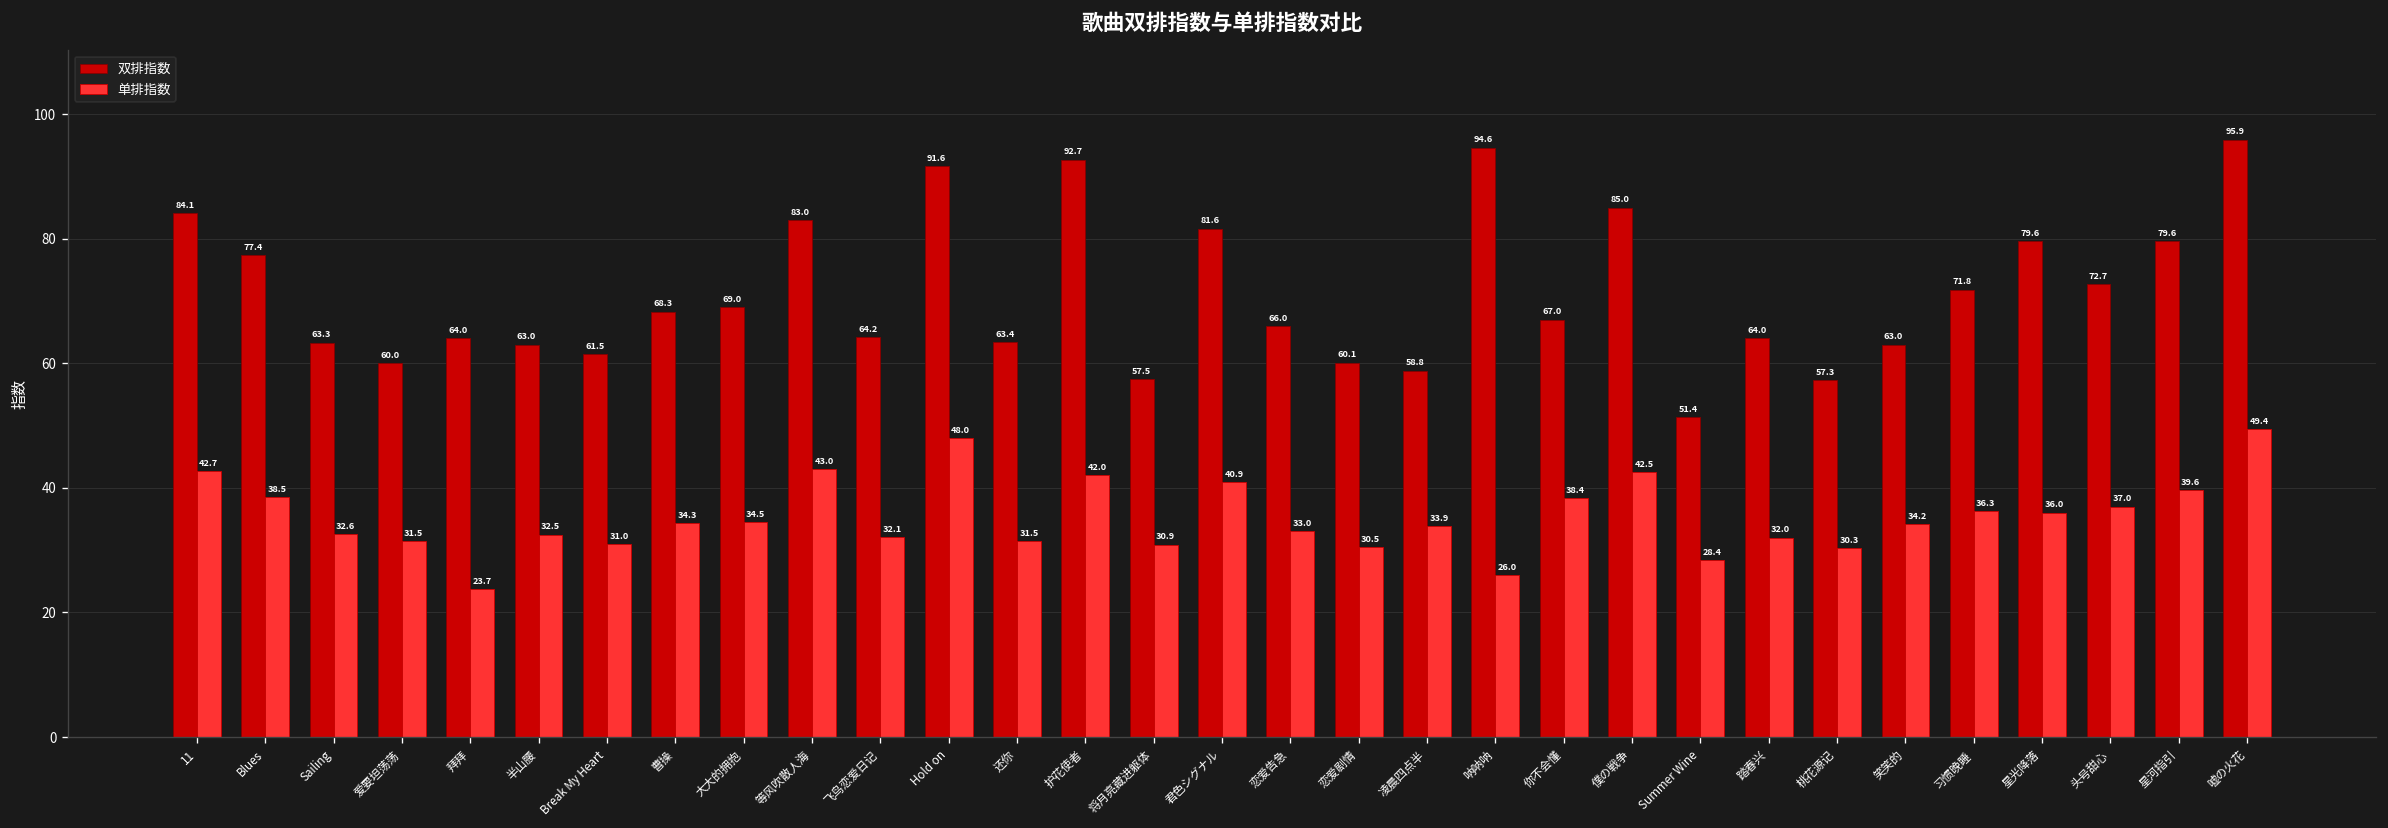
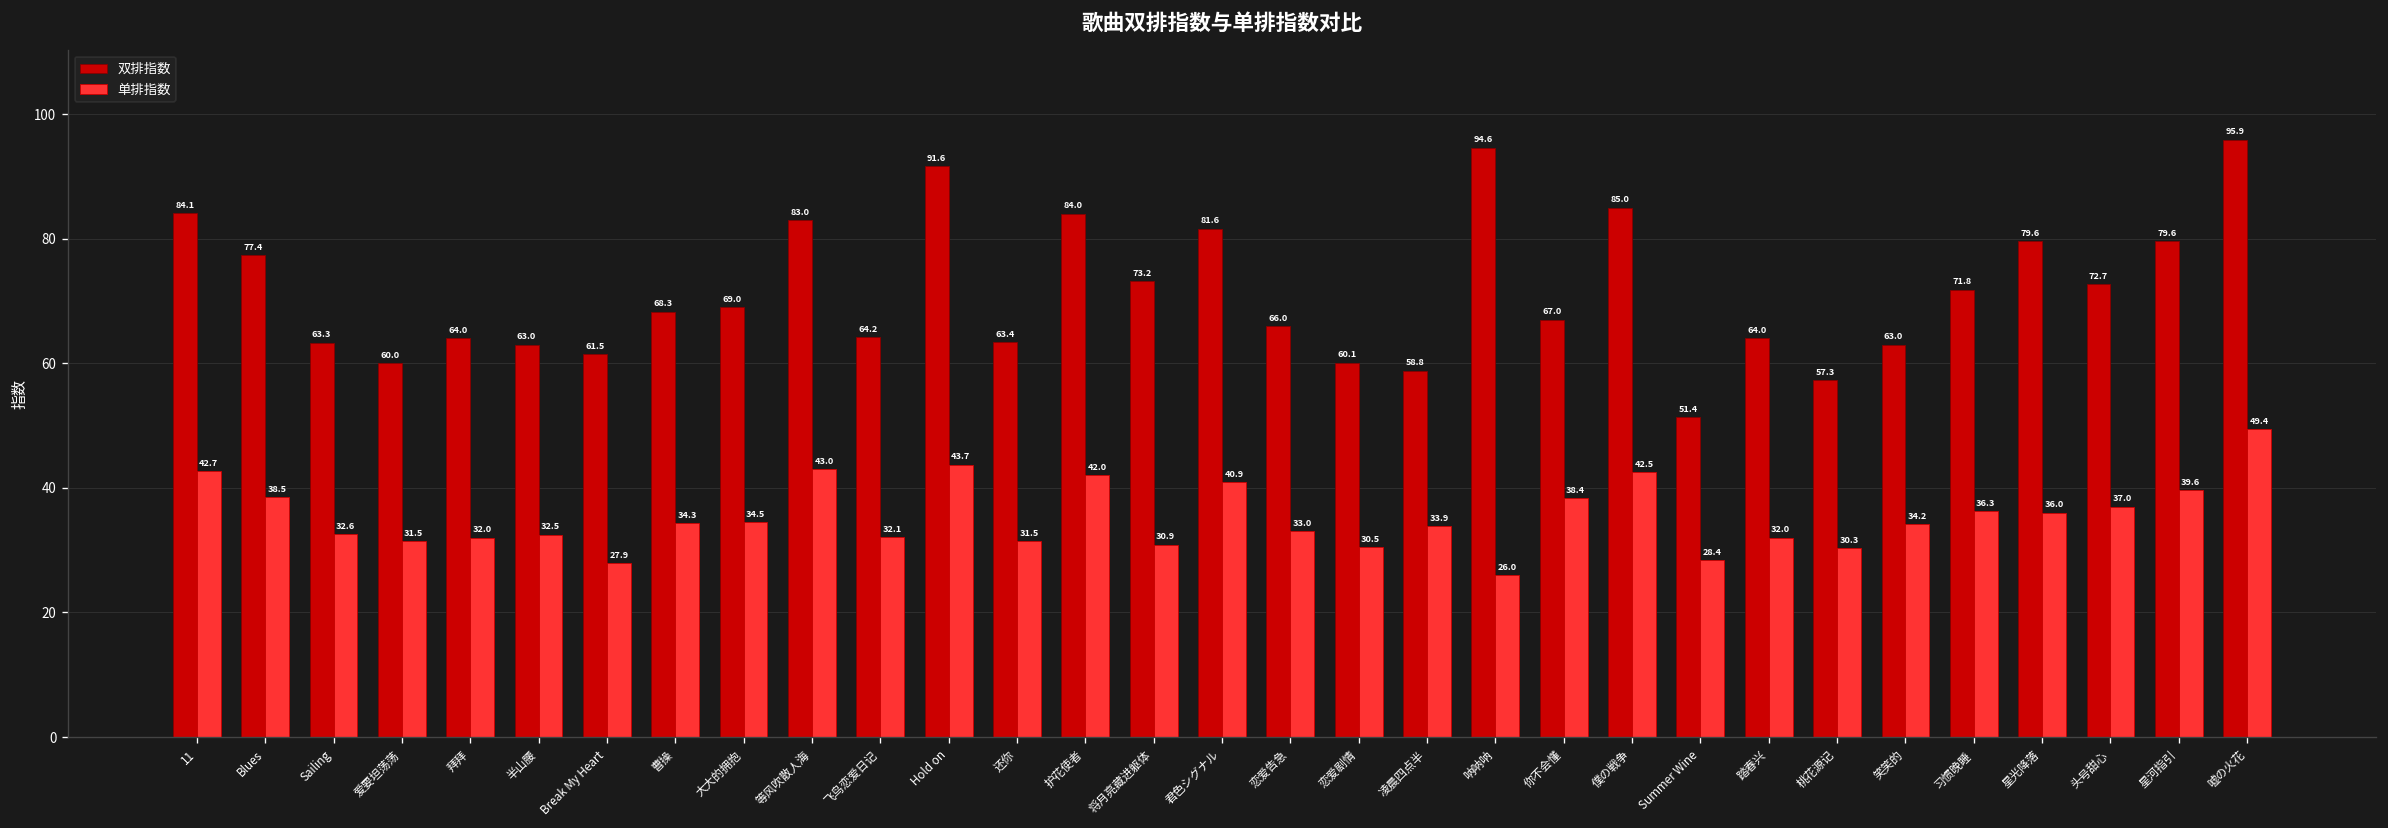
  {
    "双排指数": {
      "11": 84.1,
      "Blues": 77.4,
      "Sailing": 63.3,
      "爱要坦荡荡": 60.0,
      "拜拜": 64.0,
      "半山腰": 63.0,
      "Break My Heart": 61.5,
      "曹操": 68.3,
      "大大的拥抱": 69.0,
      "等风吹散人海": 83.0,
      "飞鸟恋爱日记": 64.2,
      "Hold on": 91.6,
      "还你": 63.4,
-     "护花使者": 92.7,
-     "将月亮藏进躯体": 57.5,
+     "护花使者": 84.0,
+     "将月亮藏进躯体": 73.2,
      "君色シグナル": 81.6,
      "恋爱告急": 66.0,
      "恋爱剧情": 60.1,
      "凌晨四点半": 58.8,
      "呐呐呐": 94.6,
      "你不会懂": 67.0,
      "僕の戦争": 85.0,
      "Summer Wine": 51.4,
      "踏春兴": 64.0,
      "桃花源记": 57.3,
      "笑笑的": 63.0,
      "习惯晚睡": 71.8,
      "星光降落": 79.6,
      "头号甜心": 72.7,
      "星河指引": 79.6,
      "嘘の火花": 95.9
    },
    "单排指数": {
      "11": 42.7,
      "Blues": 38.5,
      "Sailing": 32.6,
      "爱要坦荡荡": 31.5,
-     "拜拜": 23.7,
+     "拜拜": 32.0,
      "半山腰": 32.5,
-     "Break My Heart": 31.0,
+     "Break My Heart": 27.9,
      "曹操": 34.3,
      "大大的拥抱": 34.5,
      "等风吹散人海": 43.0,
      "飞鸟恋爱日记": 32.1,
-     "Hold on": 48.0,
+     "Hold on": 43.7,
      "还你": 31.5,
      "护花使者": 42.0,
      "将月亮藏进躯体": 30.9,
      "君色シグナル": 40.9,
      "恋爱告急": 33.0,
      "恋爱剧情": 30.5,
      "凌晨四点半": 33.9,
      "呐呐呐": 26.0,
      "你不会懂": 38.4,
      "僕の戦争": 42.5,
      "Summer Wine": 28.4,
      "踏春兴": 32.0,
      "桃花源记": 30.3,
      "笑笑的": 34.2,
      "习惯晚睡": 36.3,
      "星光降落": 36.0,
      "头号甜心": 37.0,
      "星河指引": 39.6,
      "嘘の火花": 49.4
    }
  }
